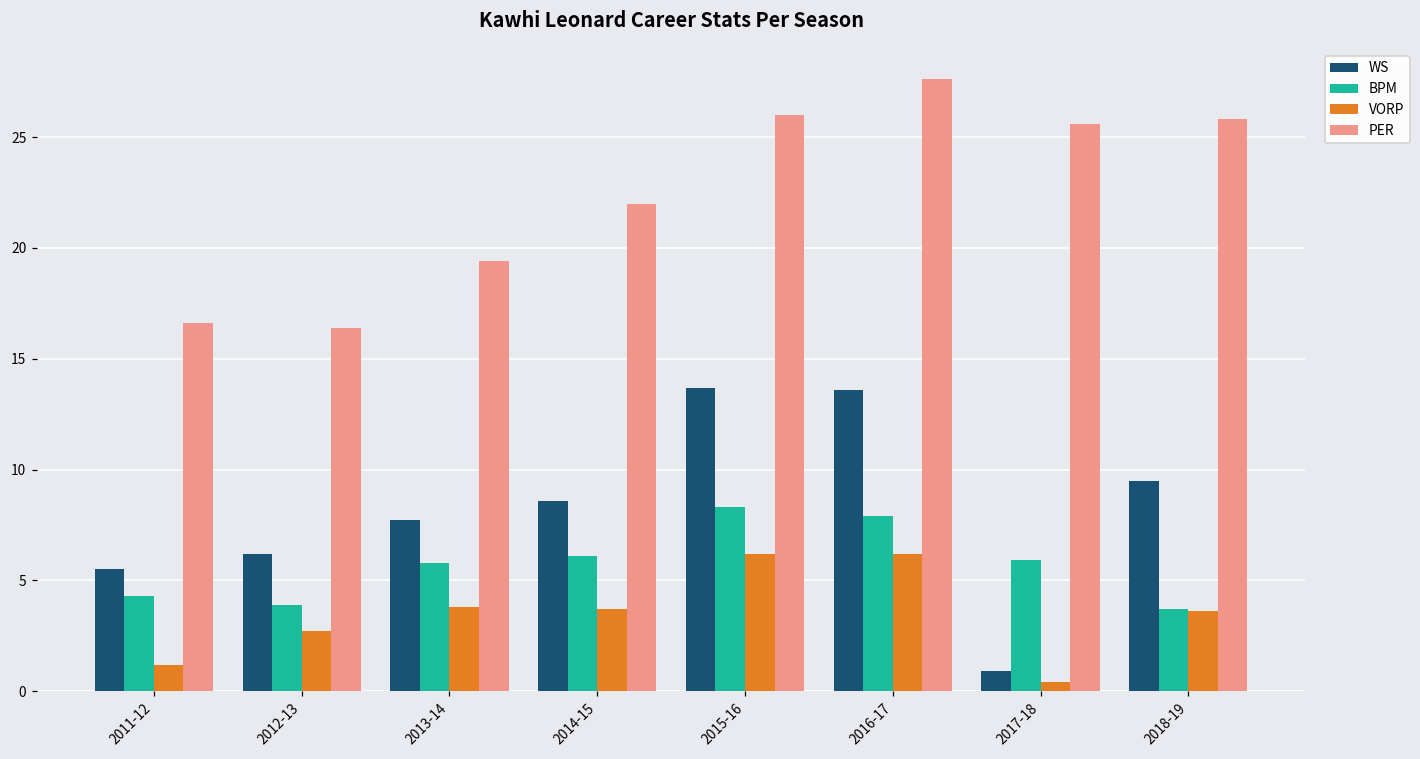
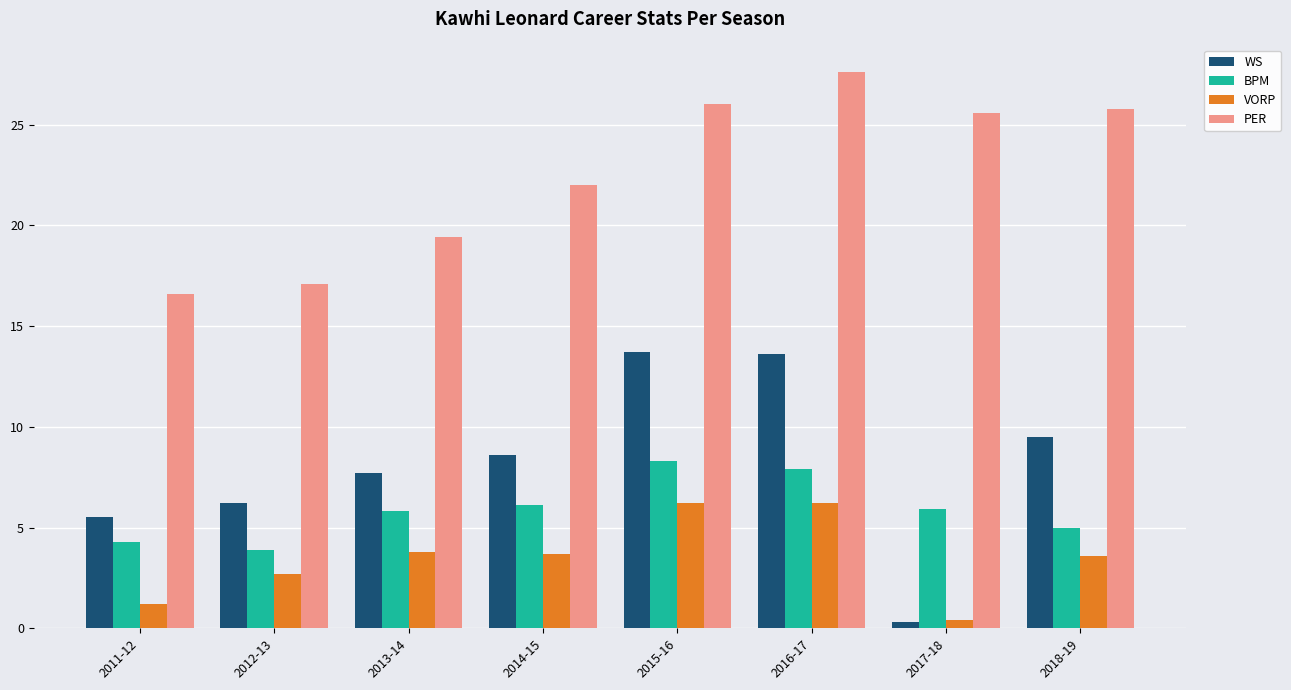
  {
    "WS": {
      "2011-12": 5.5,
      "2012-13": 6.2,
      "2013-14": 7.7,
      "2014-15": 8.6,
      "2015-16": 13.7,
      "2016-17": 13.6,
-     "2017-18": 0.9,
+     "2017-18": 0.3,
      "2018-19": 9.5
    },
    "BPM": {
      "2011-12": 4.3,
      "2012-13": 3.9,
      "2013-14": 5.8,
      "2014-15": 6.1,
      "2015-16": 8.3,
      "2016-17": 7.9,
      "2017-18": 5.9,
-     "2018-19": 3.7
+     "2018-19": 5.0
    },
    "VORP": {
      "2011-12": 1.2,
      "2012-13": 2.7,
      "2013-14": 3.8,
      "2014-15": 3.7,
      "2015-16": 6.2,
      "2016-17": 6.2,
      "2017-18": 0.4,
      "2018-19": 3.6
    },
    "PER": {
      "2011-12": 16.6,
-     "2012-13": 16.4,
+     "2012-13": 17.1,
      "2013-14": 19.4,
      "2014-15": 22.0,
      "2015-16": 26.0,
      "2016-17": 27.6,
      "2017-18": 25.6,
      "2018-19": 25.8
    }
  }
